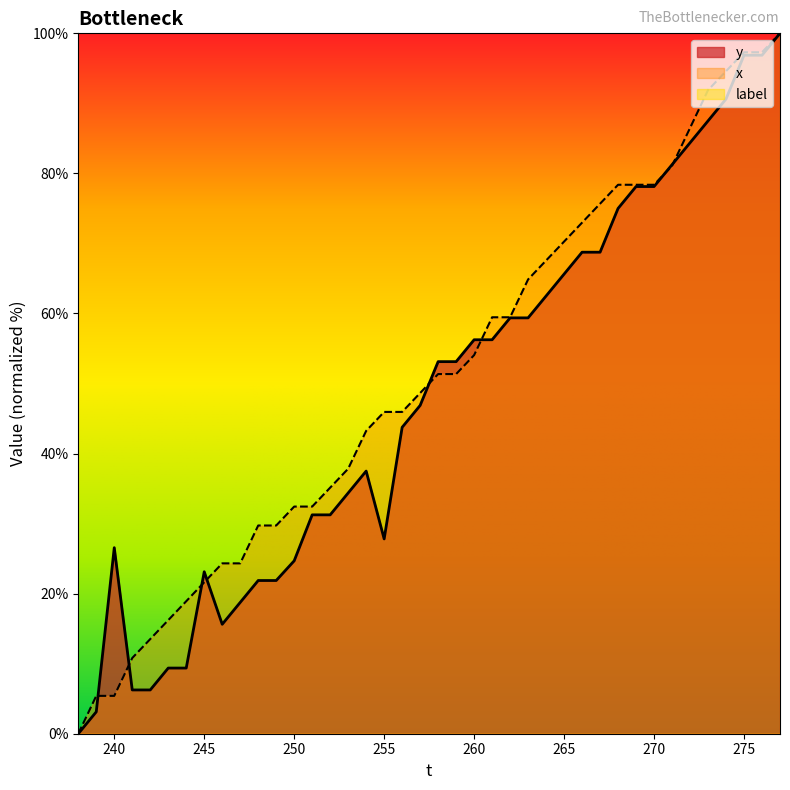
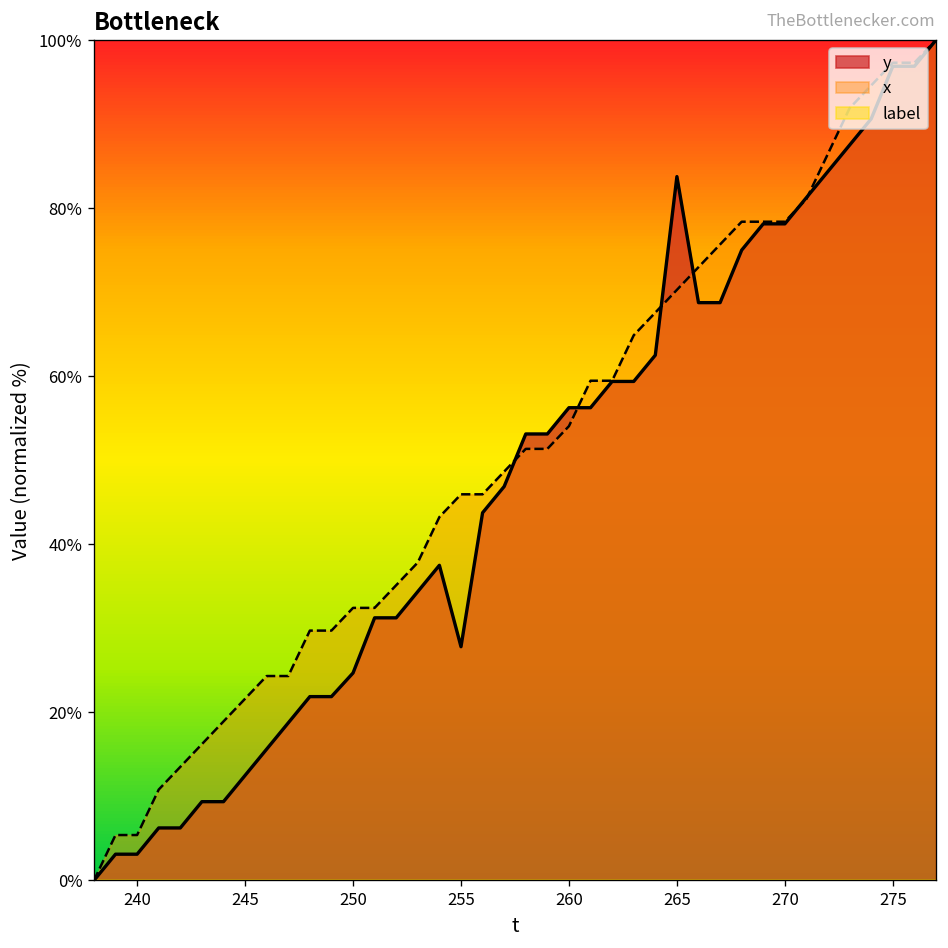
  {
    "y": {
-     "240": "27%",
-     "245": "23%",
+     "240": "3%",
+     "245": "13%",
      "250": "25%",
      "255": "28%",
      "260": "56%",
-     "265": "66%"
+     "265": "84%"
    }
  }
